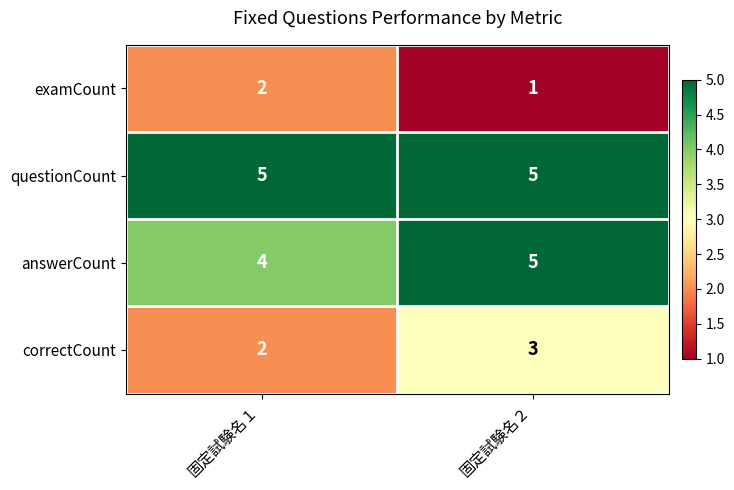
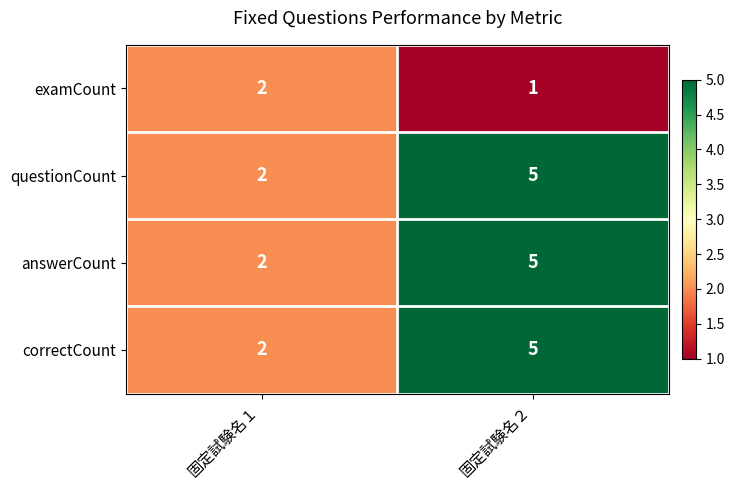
  {
    "examCount": {
      "固定試験名１": 2,
      "固定試験名２": 1
    },
    "questionCount": {
-     "固定試験名１": 5,
+     "固定試験名１": 2,
      "固定試験名２": 5
    },
    "answerCount": {
-     "固定試験名１": 4,
+     "固定試験名１": 2,
      "固定試験名２": 5
    },
    "correctCount": {
      "固定試験名１": 2,
-     "固定試験名２": 3
+     "固定試験名２": 5
    }
  }
